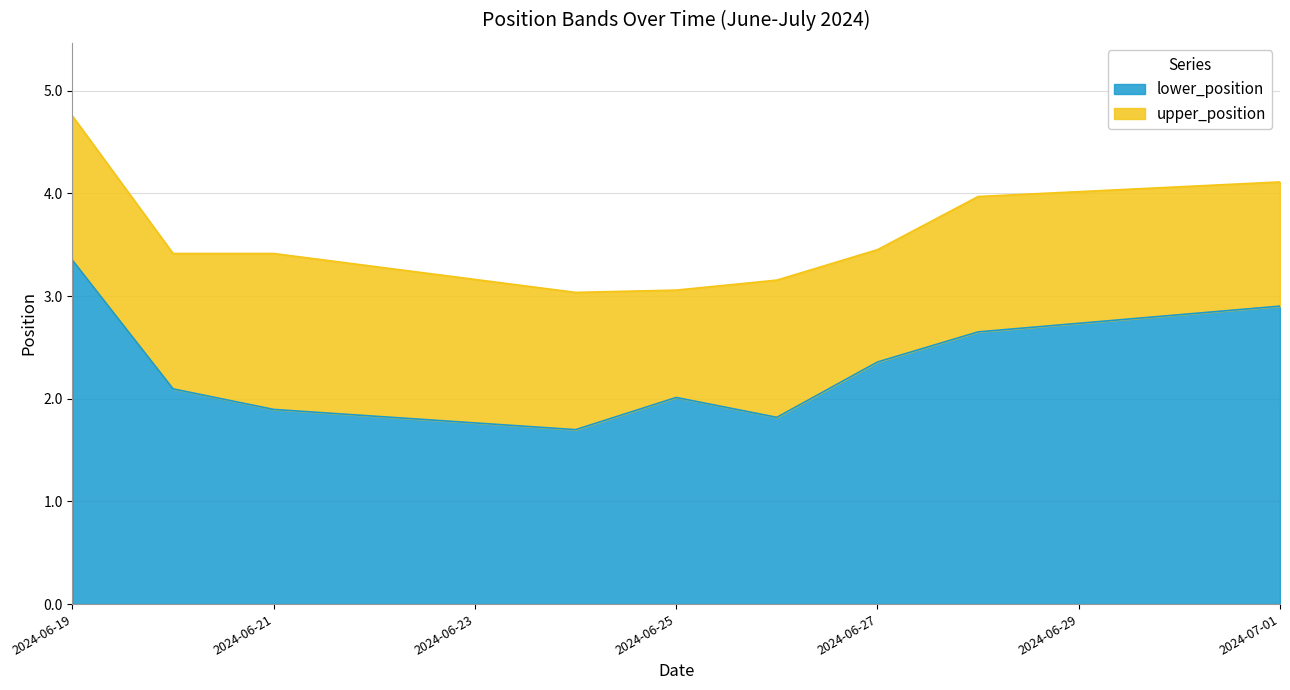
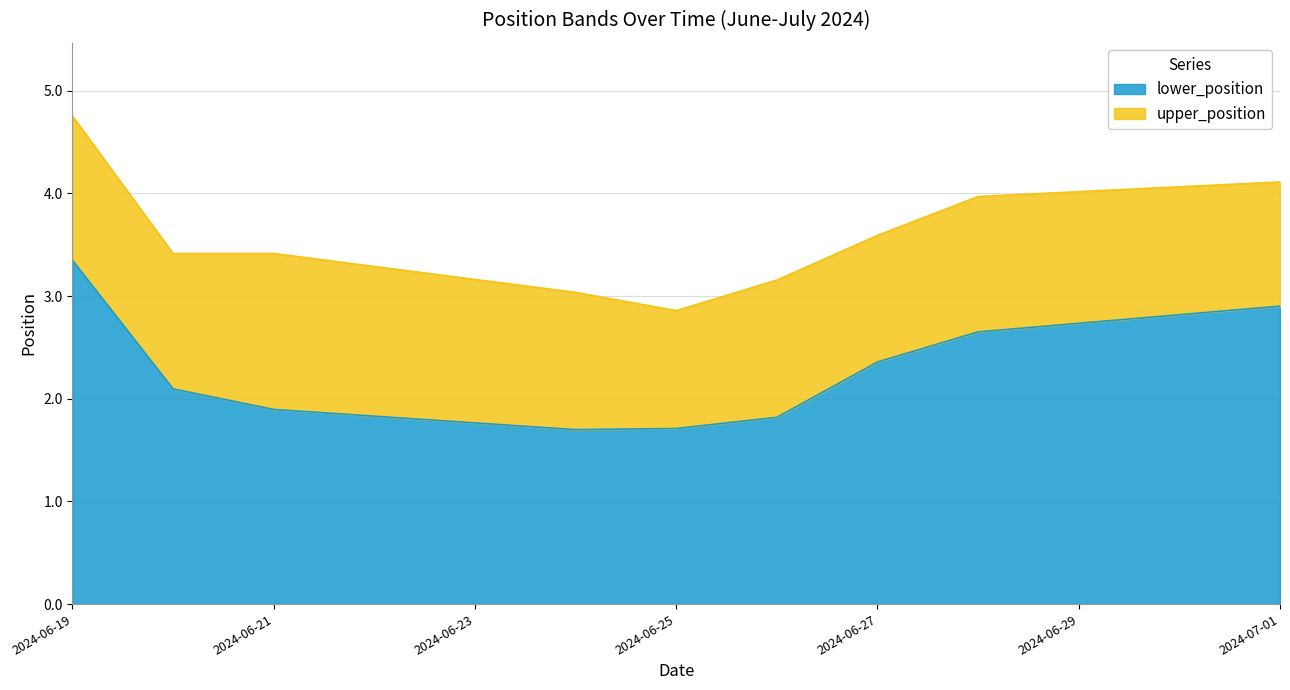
  {
    "lower_position": {
      "2024-06-19": 3.35,
      "2024-06-21": 1.90,
-     "2024-06-25": 2.01,
+     "2024-06-25": 1.71,
      "2024-06-27": 2.36,
      "2024-07-01": 2.90
    },
    "upper_position": {
      "2024-06-19": 4.75,
      "2024-06-21": 3.41,
-     "2024-06-25": 3.06,
-     "2024-06-27": 3.45,
+     "2024-06-25": 2.86,
+     "2024-06-27": 3.59,
      "2024-07-01": 4.11
    }
  }
